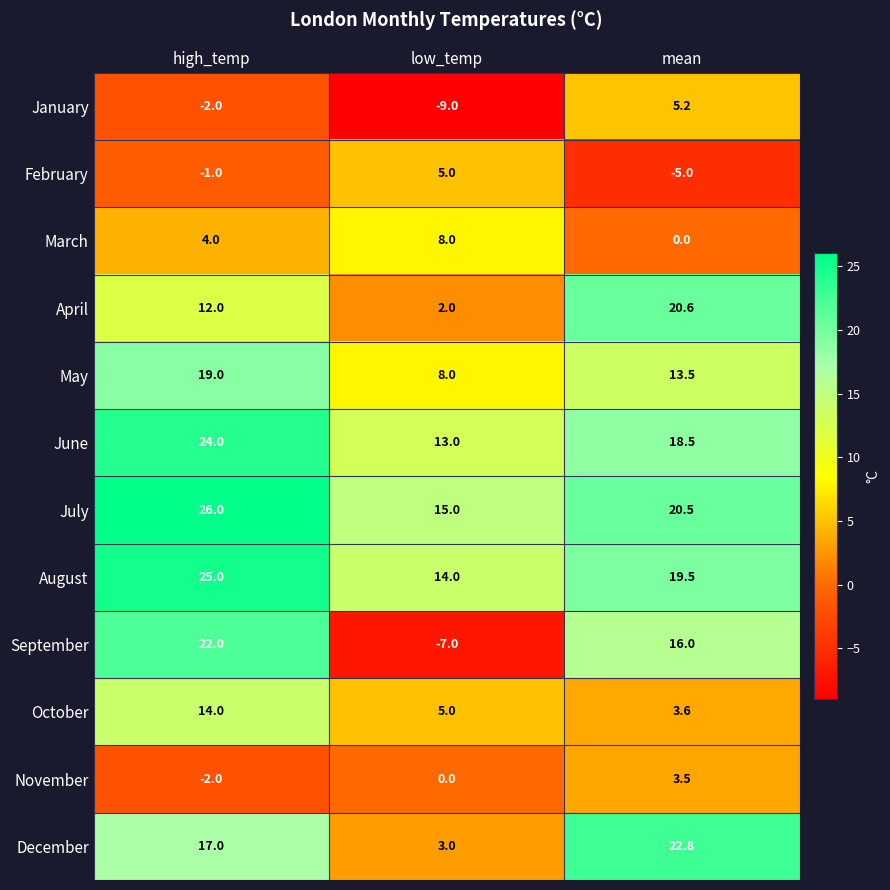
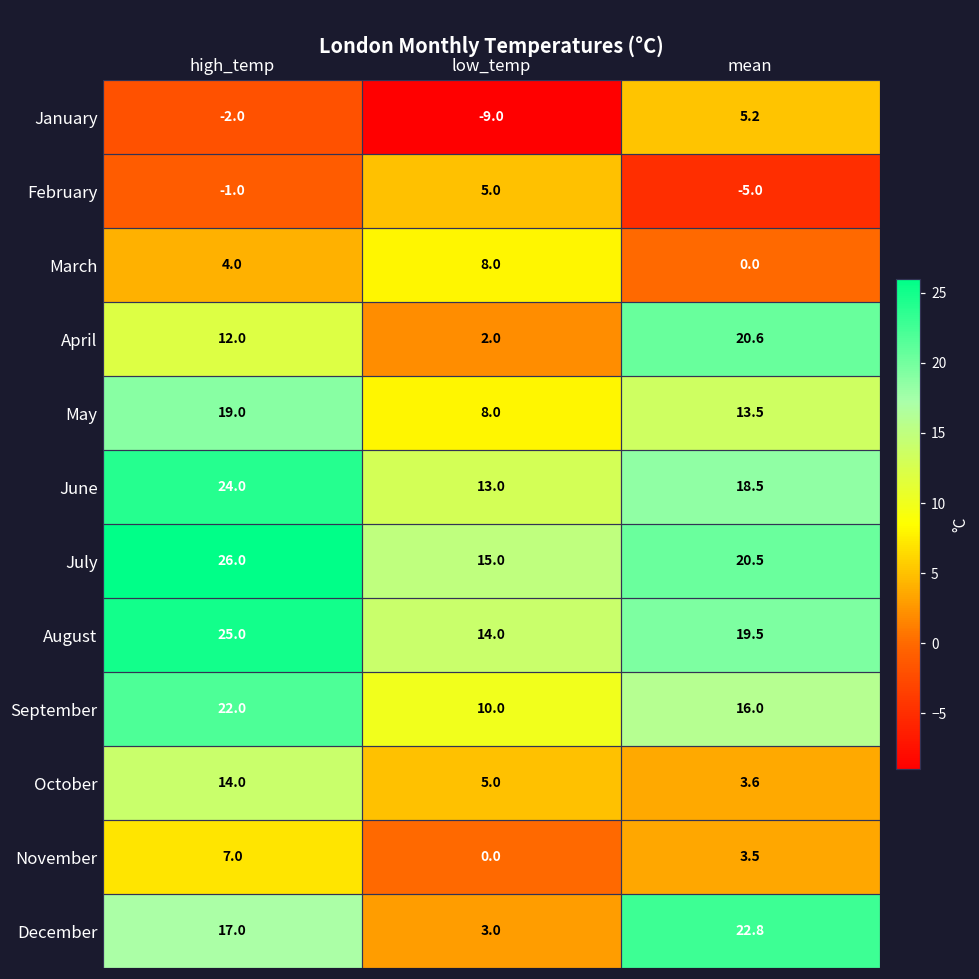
  {
    "January": {
      "high_temp": -2.0,
      "low_temp": -9.0,
      "mean": 5.2
    },
    "February": {
      "high_temp": -1.0,
      "low_temp": 5.0,
      "mean": -5.0
    },
    "March": {
      "high_temp": 4.0,
      "low_temp": 8.0,
      "mean": 0.0
    },
    "April": {
      "high_temp": 12.0,
      "low_temp": 2.0,
      "mean": 20.6
    },
    "May": {
      "high_temp": 19.0,
      "low_temp": 8.0,
      "mean": 13.5
    },
    "June": {
      "high_temp": 24.0,
      "low_temp": 13.0,
      "mean": 18.5
    },
    "July": {
      "high_temp": 26.0,
      "low_temp": 15.0,
      "mean": 20.5
    },
    "August": {
      "high_temp": 25.0,
      "low_temp": 14.0,
      "mean": 19.5
    },
    "September": {
      "high_temp": 22.0,
-     "low_temp": -7.0,
+     "low_temp": 10.0,
      "mean": 16.0
    },
    "October": {
      "high_temp": 14.0,
      "low_temp": 5.0,
      "mean": 3.6
    },
    "November": {
-     "high_temp": -2.0,
+     "high_temp": 7.0,
      "low_temp": 0.0,
      "mean": 3.5
    },
    "December": {
      "high_temp": 17.0,
      "low_temp": 3.0,
      "mean": 22.8
    }
  }
